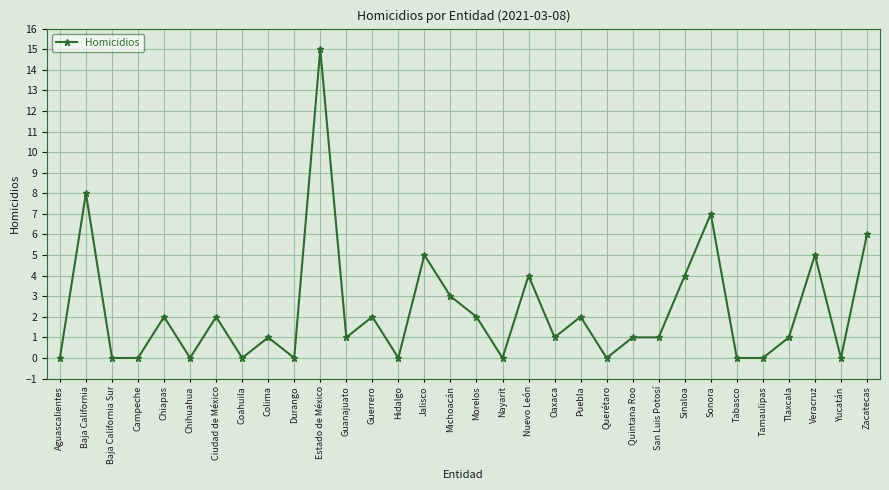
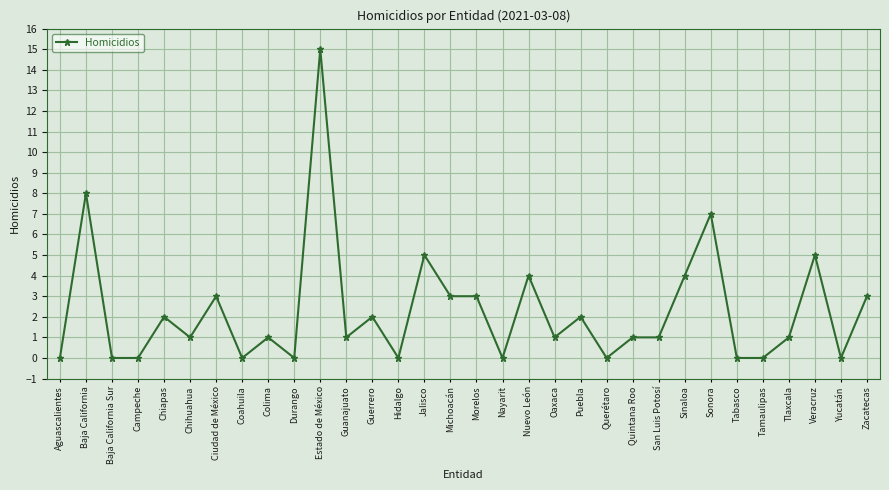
  {
    "Aguascalientes": 0,
    "Baja California": 8,
    "Baja California Sur": 0,
    "Campeche": 0,
    "Chiapas": 2,
-   "Chihuahua": 0,
-   "Ciudad de México": 2,
+   "Chihuahua": 1,
+   "Ciudad de México": 3,
    "Coahuila": 0,
    "Colima": 1,
    "Durango": 0,
    "Estado de México": 15,
    "Guanajuato": 1,
    "Guerrero": 2,
    "Hidalgo": 0,
    "Jalisco": 5,
    "Michoacán": 3,
-   "Morelos": 2,
+   "Morelos": 3,
    "Nayarit": 0,
    "Nuevo León": 4,
    "Oaxaca": 1,
    "Puebla": 2,
    "Querétaro": 0,
    "Quintana Roo": 1,
    "San Luis Potosí": 1,
    "Sinaloa": 4,
    "Sonora": 7,
    "Tabasco": 0,
    "Tamaulipas": 0,
    "Tlaxcala": 1,
    "Veracruz": 5,
    "Yucatán": 0,
-   "Zacatecas": 6
+   "Zacatecas": 3
  }
